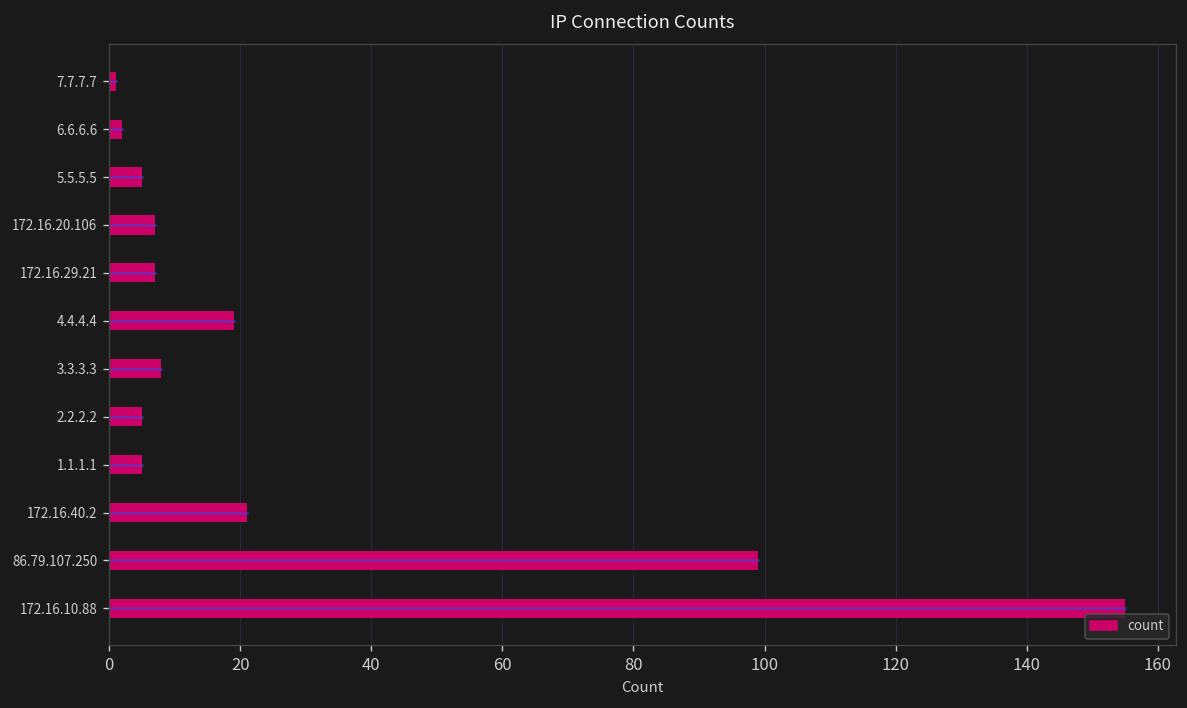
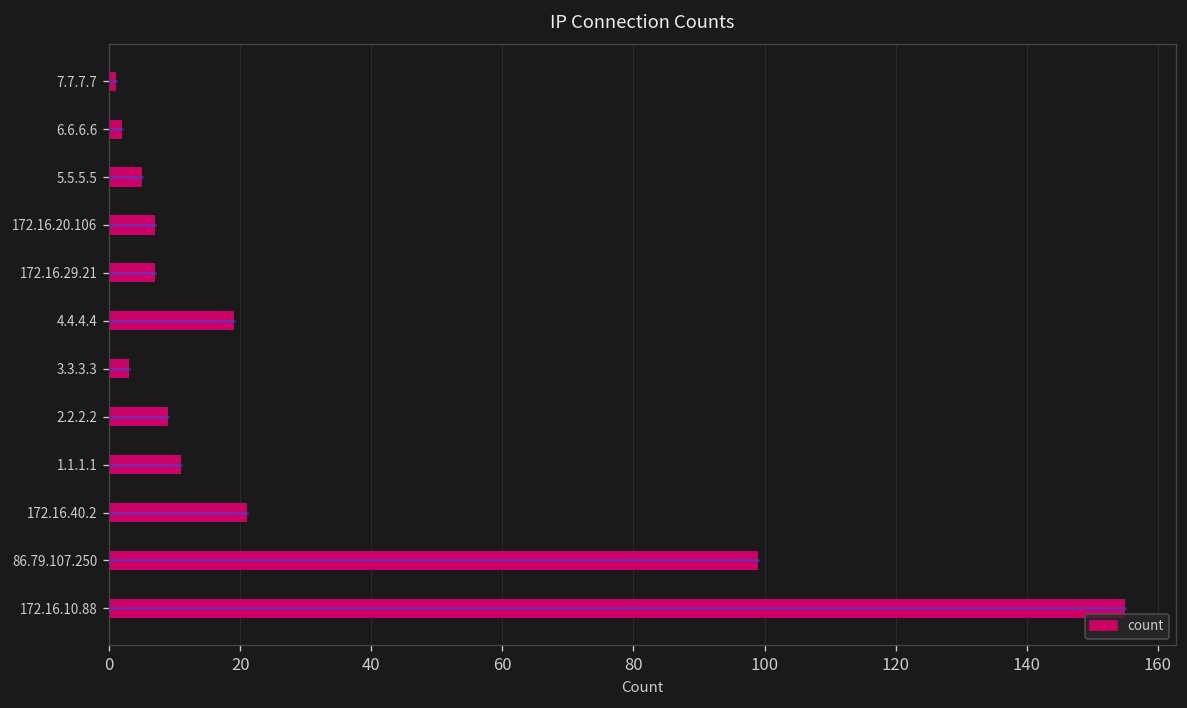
  {
    "count": {
      "7.7.7.7": 1,
      "6.6.6.6": 2,
      "5.5.5.5": 5,
      "172.16.20.106": 7,
      "172.16.29.21": 7,
      "4.4.4.4": 19,
-     "3.3.3.3": 8,
-     "2.2.2.2": 5,
-     "1.1.1.1": 5,
+     "3.3.3.3": 3,
+     "2.2.2.2": 9,
+     "1.1.1.1": 11,
      "172.16.40.2": 21,
      "86.79.107.250": 99,
      "172.16.10.88": 155
    }
  }
